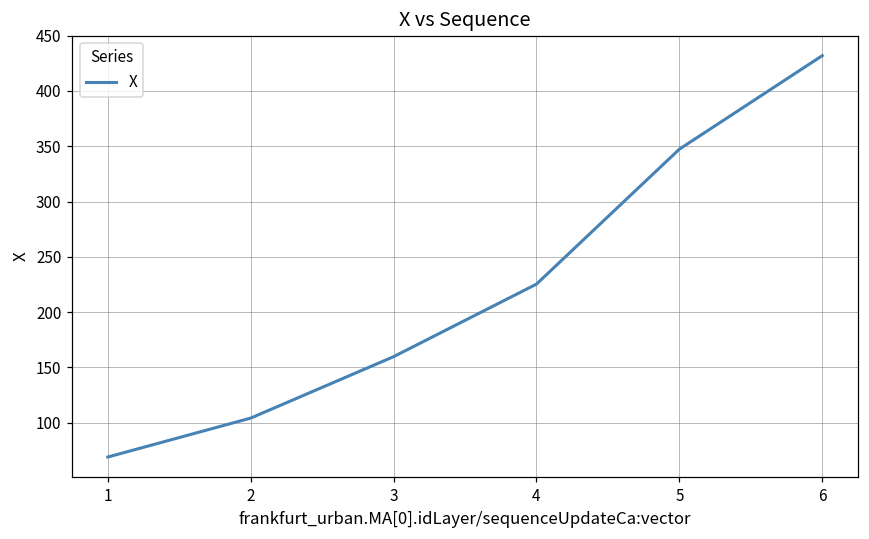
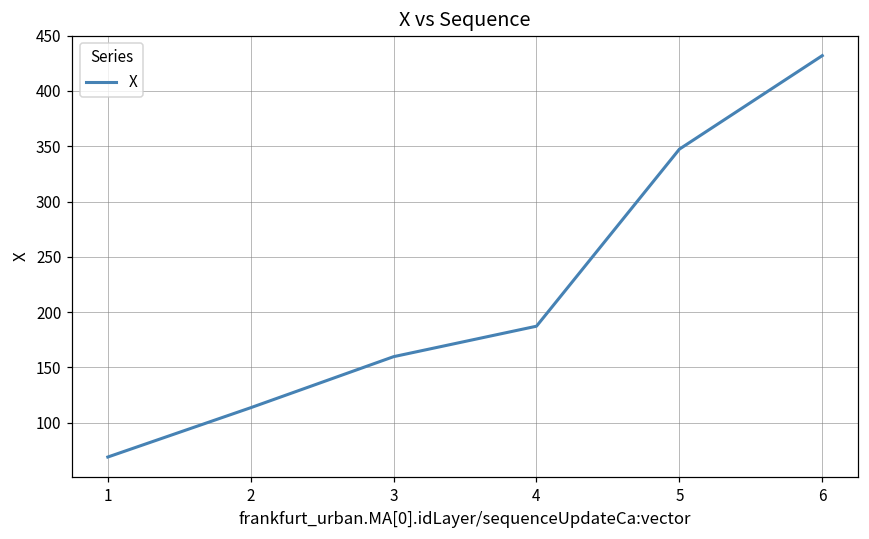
  {
    "1": 69,
-   "2": 104,
+   "2": 113,
    "3": 160,
-   "4": 225,
+   "4": 187,
    "5": 347,
    "6": 432
  }
